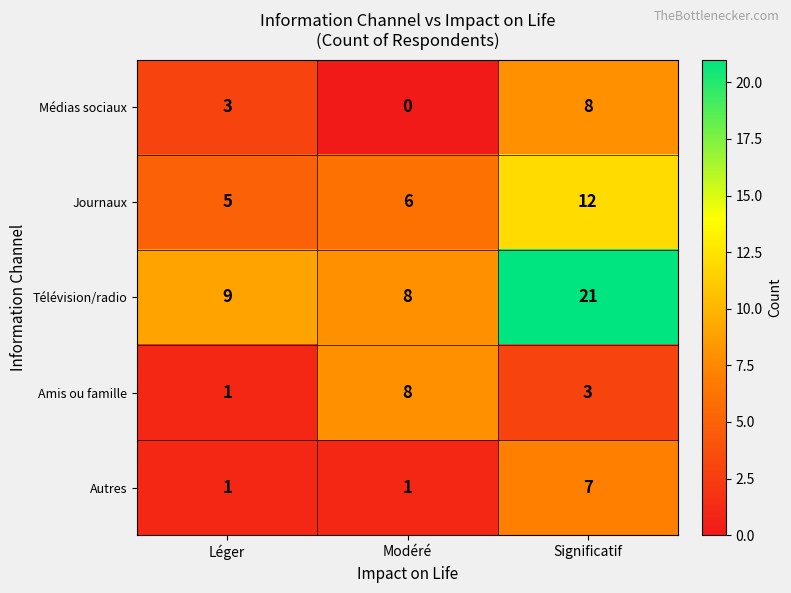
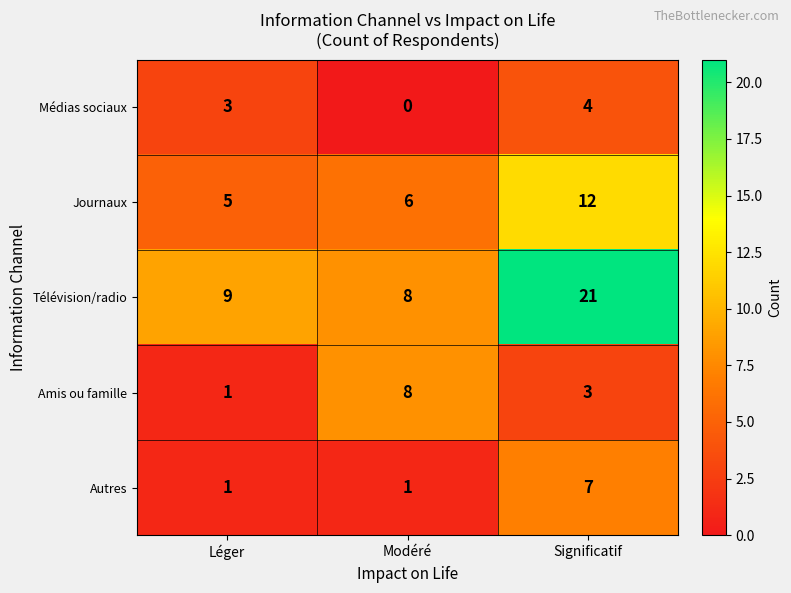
  {
    "Médias sociaux": {
      "Léger": 3,
      "Modéré": 0,
-     "Significatif": 8
+     "Significatif": 4
    },
    "Journaux": {
      "Léger": 5,
      "Modéré": 6,
      "Significatif": 12
    },
    "Télévision/radio": {
      "Léger": 9,
      "Modéré": 8,
      "Significatif": 21
    },
    "Amis ou famille": {
      "Léger": 1,
      "Modéré": 8,
      "Significatif": 3
    },
    "Autres": {
      "Léger": 1,
      "Modéré": 1,
      "Significatif": 7
    }
  }
